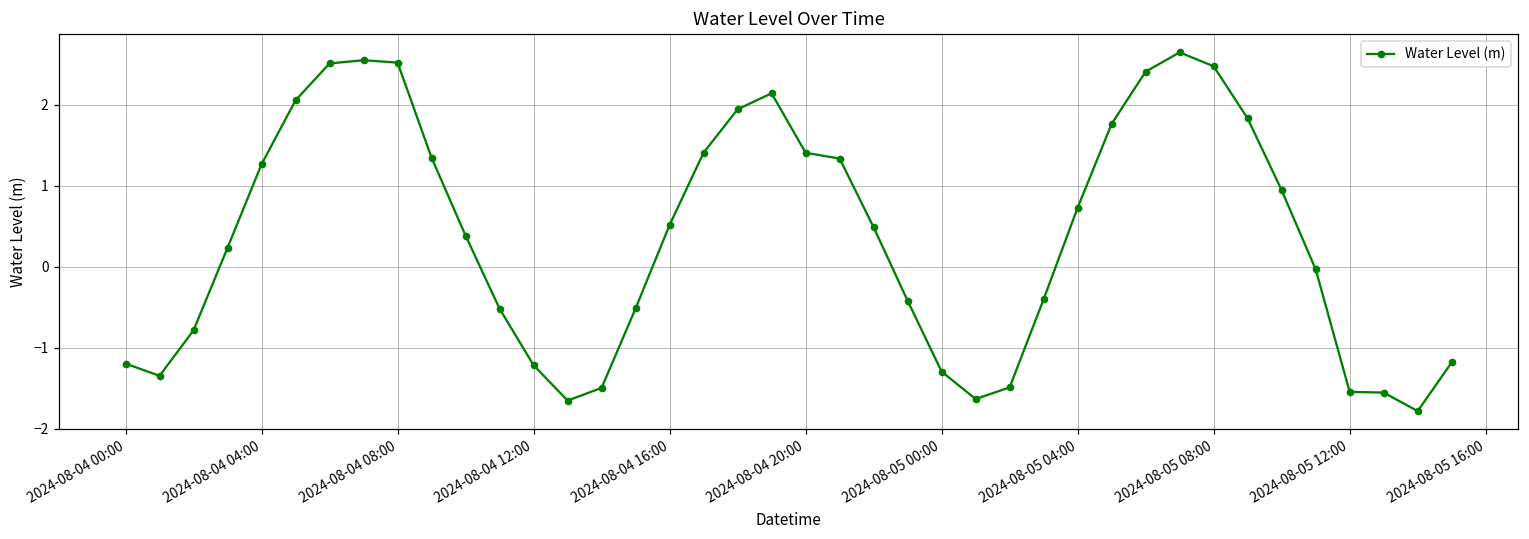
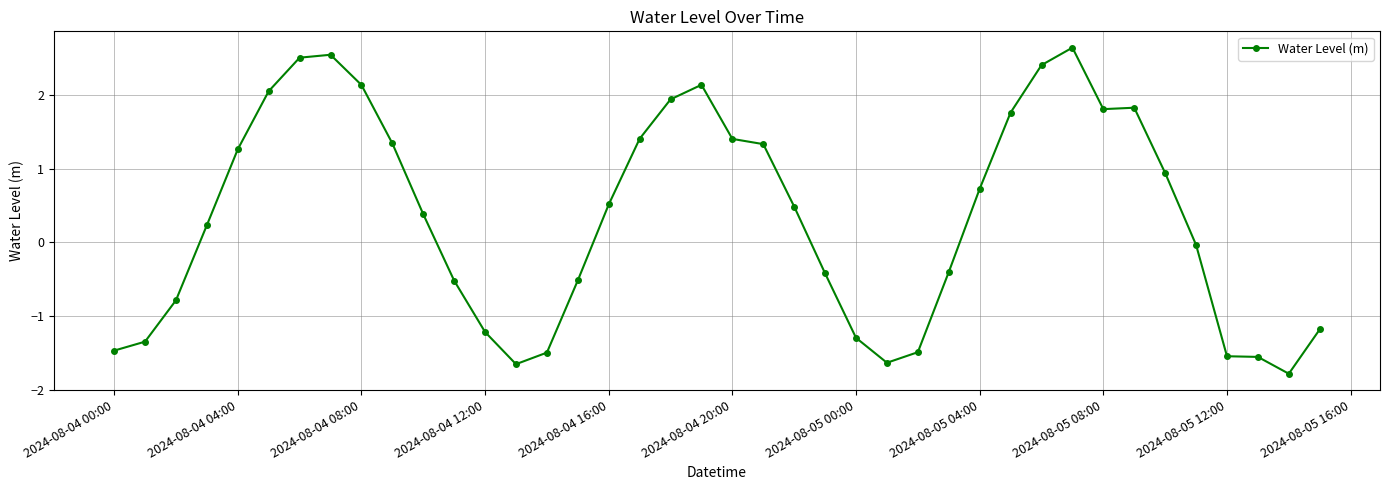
  {
-   "2024-08-04 00:00": -1.2,
+   "2024-08-04 00:00": -1.5,
    "2024-08-04 04:00": 1.3,
-   "2024-08-04 08:00": 2.5,
+   "2024-08-04 08:00": 2.1,
    "2024-08-04 12:00": -1.2,
    "2024-08-04 16:00": 0.5,
    "2024-08-04 20:00": 1.4,
    "2024-08-05 00:00": -1.3,
    "2024-08-05 04:00": 0.7,
-   "2024-08-05 08:00": 2.5,
+   "2024-08-05 08:00": 1.8,
    "2024-08-05 12:00": -1.5
  }
